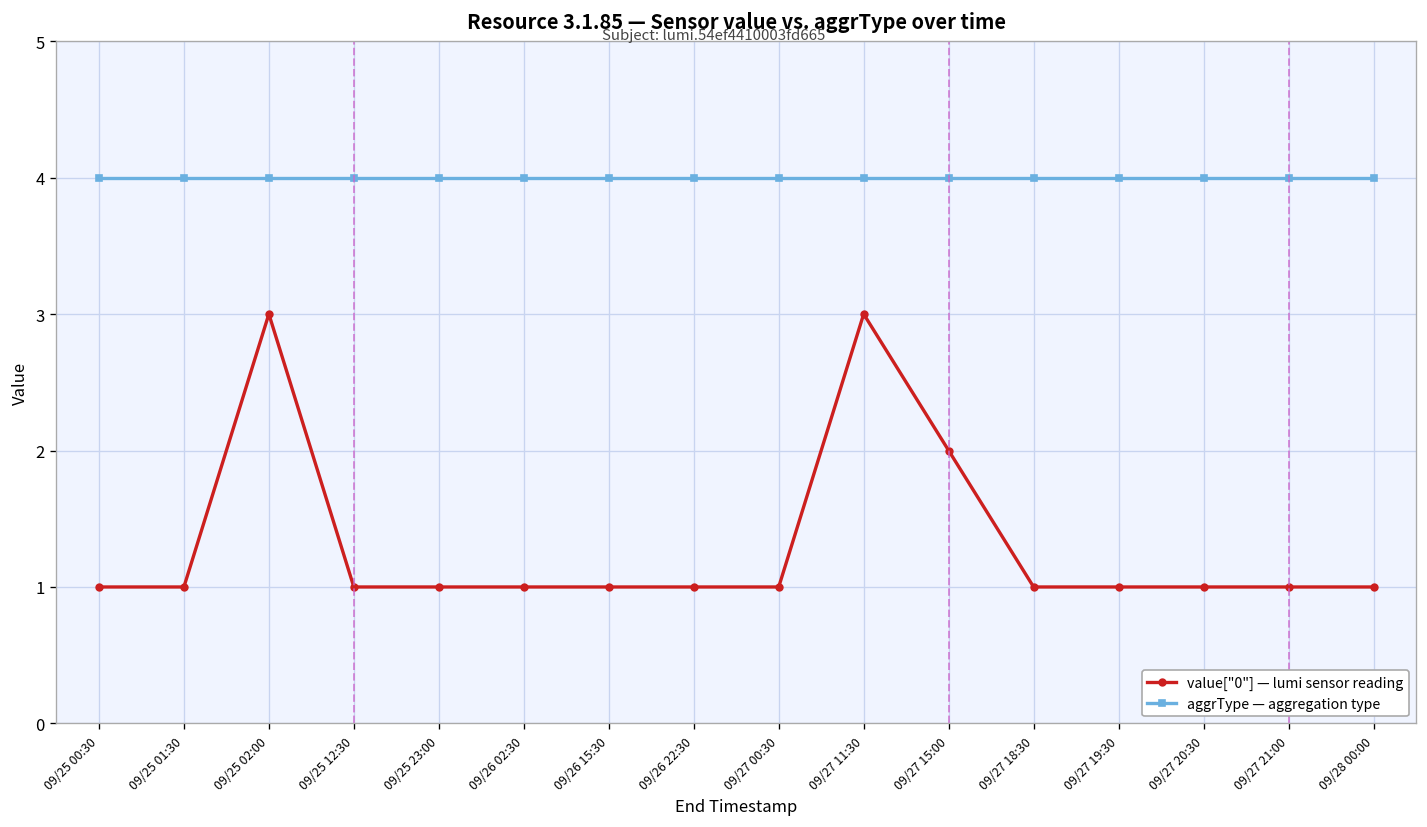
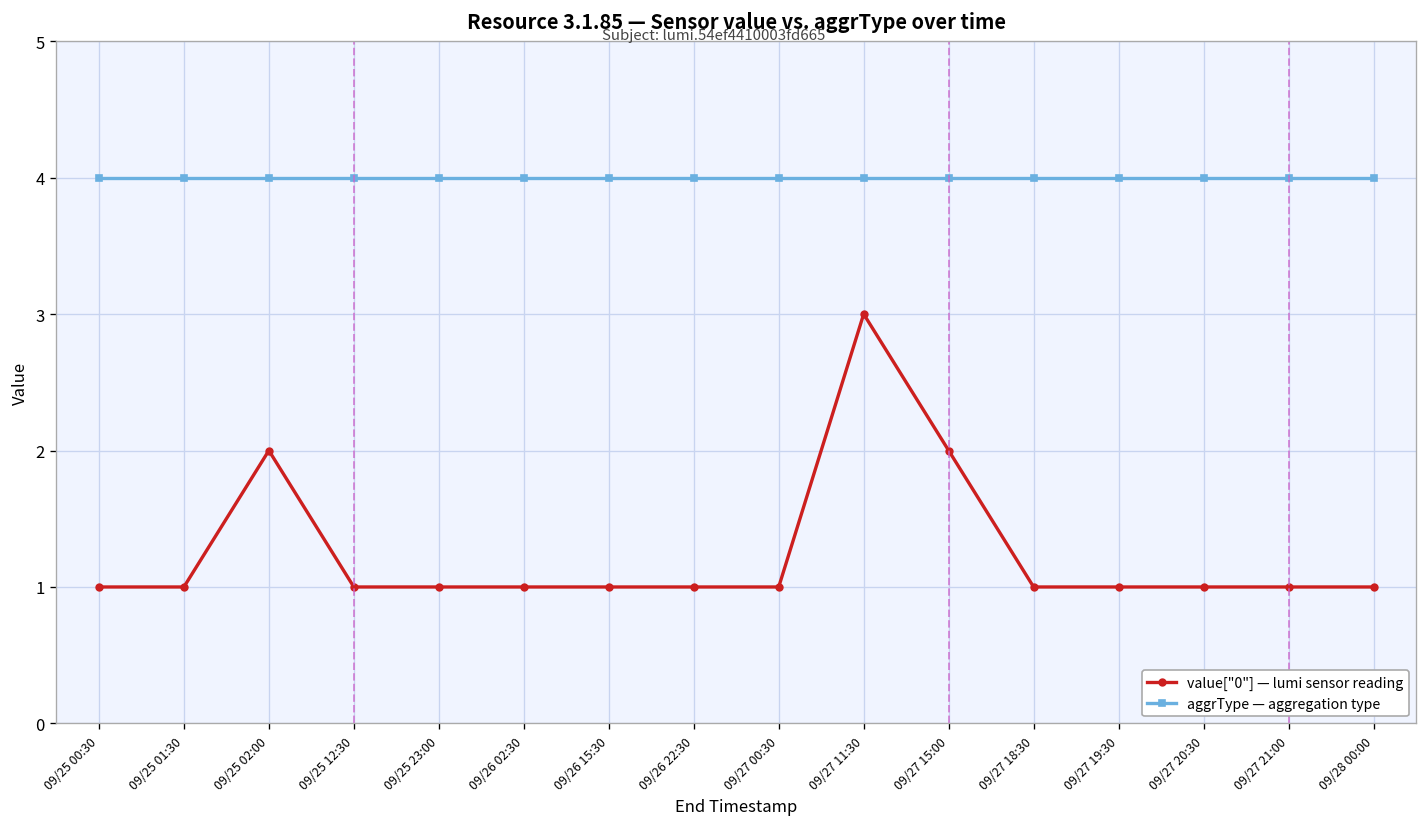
  {
    "value[\"0\"] — lumi sensor reading": {
      "09/25 00:30": 1,
      "09/25 01:30": 1,
-     "09/25 02:00": 3,
+     "09/25 02:00": 2,
      "09/25 12:30": 1,
      "09/25 23:00": 1,
      "09/26 02:30": 1,
      "09/26 15:30": 1,
      "09/26 22:30": 1,
      "09/27 00:30": 1,
      "09/27 11:30": 3,
      "09/27 15:00": 2,
      "09/27 18:30": 1,
      "09/27 19:30": 1,
      "09/27 20:30": 1,
      "09/27 21:00": 1,
      "09/28 00:00": 1
    },
    "aggrType — aggregation type": {
      "09/25 00:30": 4,
      "09/25 01:30": 4,
      "09/25 02:00": 4,
      "09/25 12:30": 4,
      "09/25 23:00": 4,
      "09/26 02:30": 4,
      "09/26 15:30": 4,
      "09/26 22:30": 4,
      "09/27 00:30": 4,
      "09/27 11:30": 4,
      "09/27 15:00": 4,
      "09/27 18:30": 4,
      "09/27 19:30": 4,
      "09/27 20:30": 4,
      "09/27 21:00": 4,
      "09/28 00:00": 4
    }
  }
